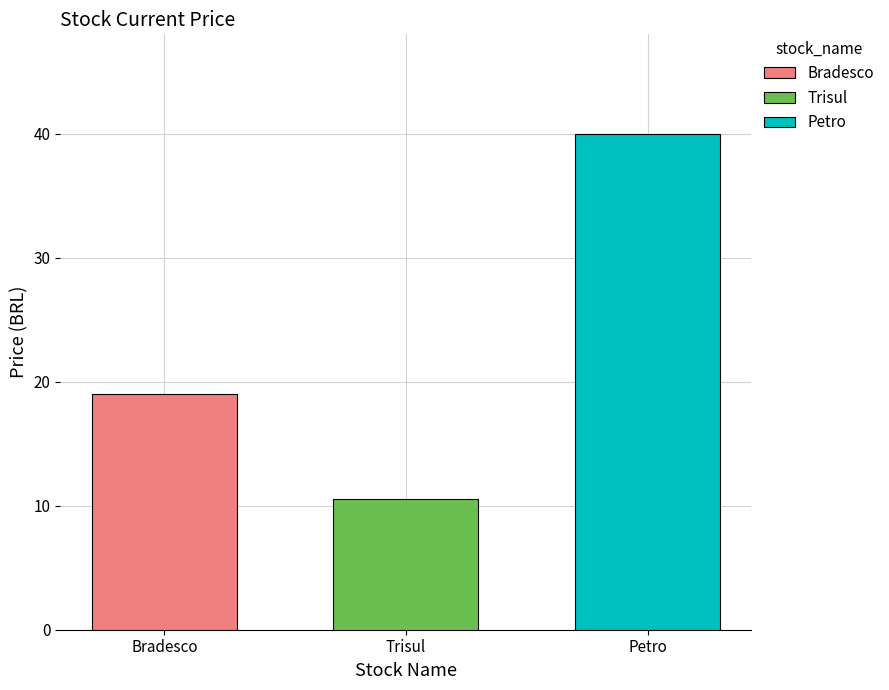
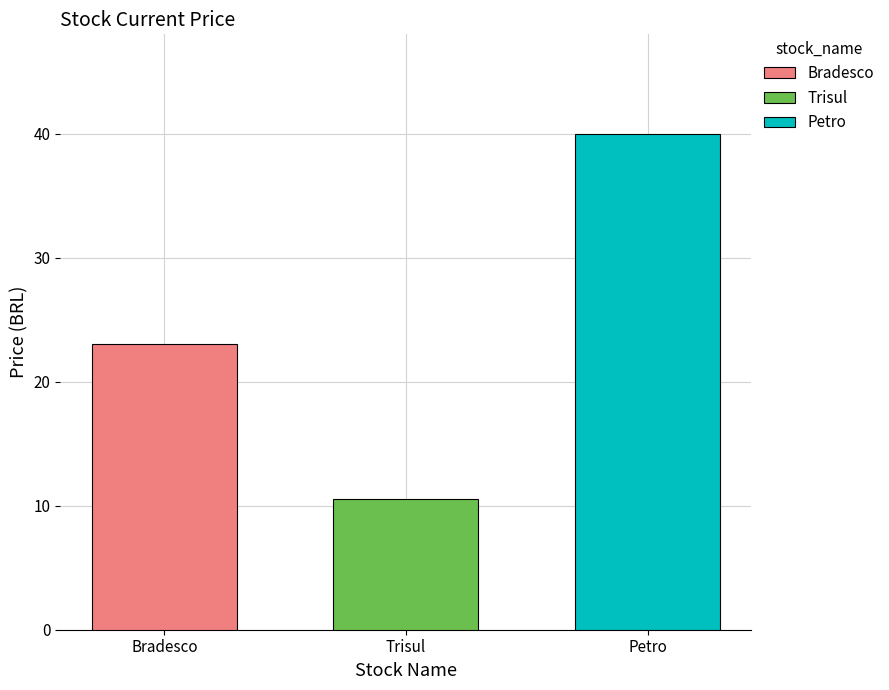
  {
-   "Bradesco": 19,
+   "Bradesco": 23,
    "Trisul": 10.5,
    "Petro": 40
  }
